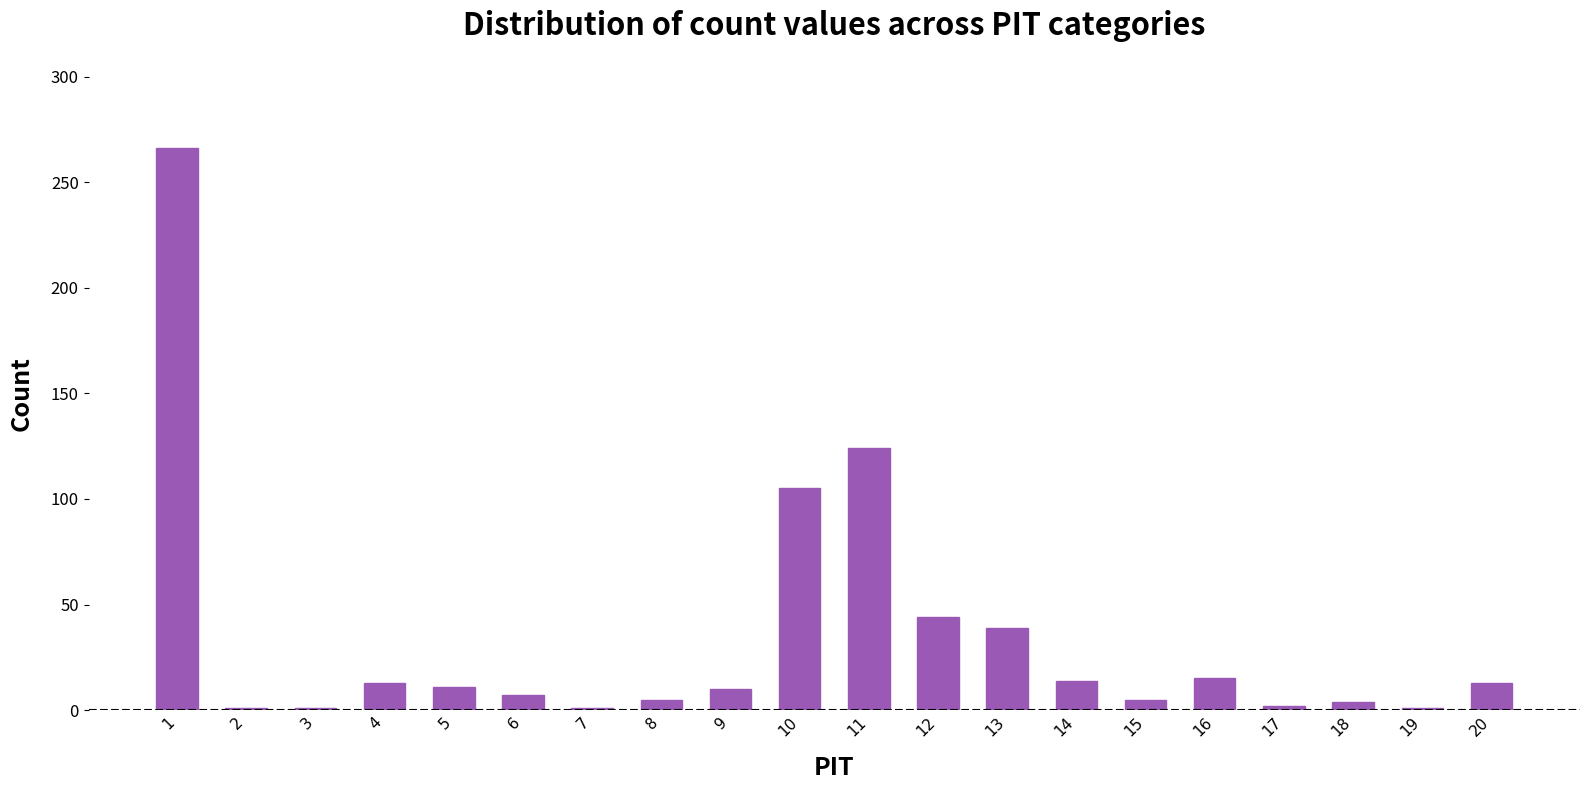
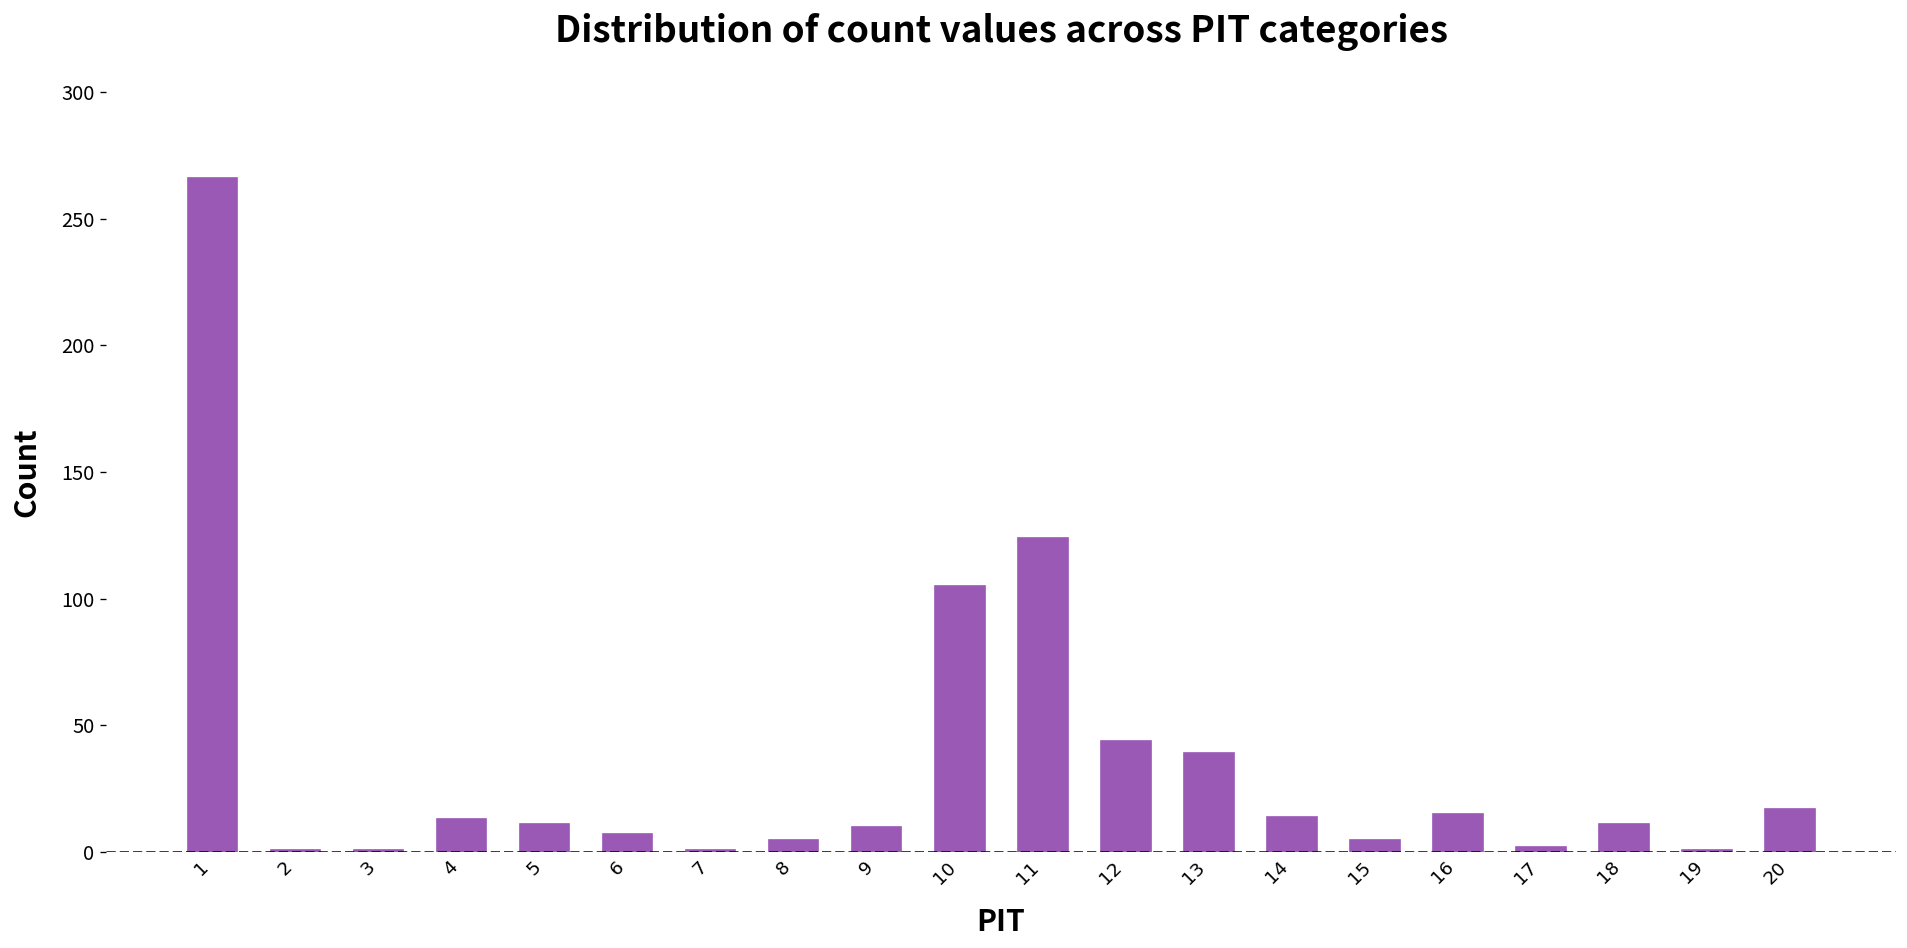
  {
    "1": 266,
    "4": 13,
    "5": 11,
    "6": 7,
    "8": 5,
    "9": 10,
    "10": 105,
    "11": 124,
    "12": 44,
    "13": 39,
    "14": 14,
    "15": 5,
    "16": 15,
    "17": 2,
-   "18": 4,
-   "20": 13
+   "18": 11,
+   "20": 17
  }
